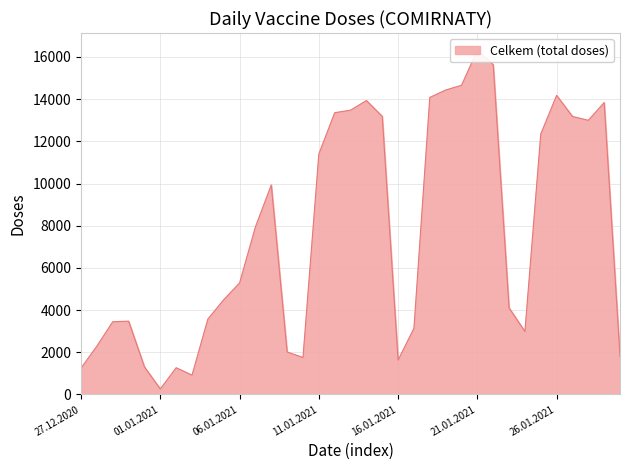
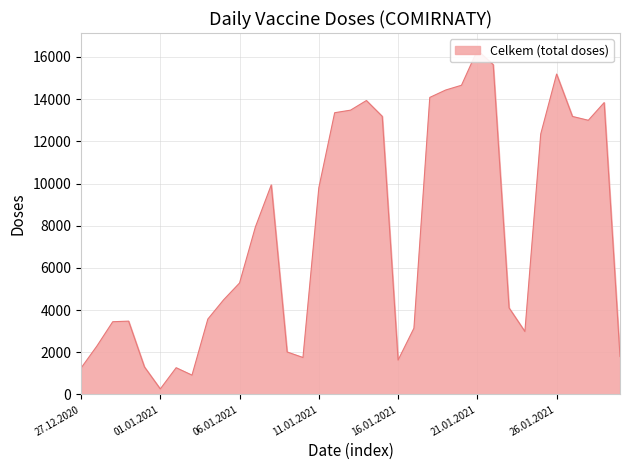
  {
    "27.12.2020": 1300,
    "01.01.2021": 300,
    "06.01.2021": 5300,
-   "11.01.2021": 11400,
+   "11.01.2021": 9800,
    "16.01.2021": 1600,
-   "26.01.2021": 14200
+   "26.01.2021": 15200
  }
